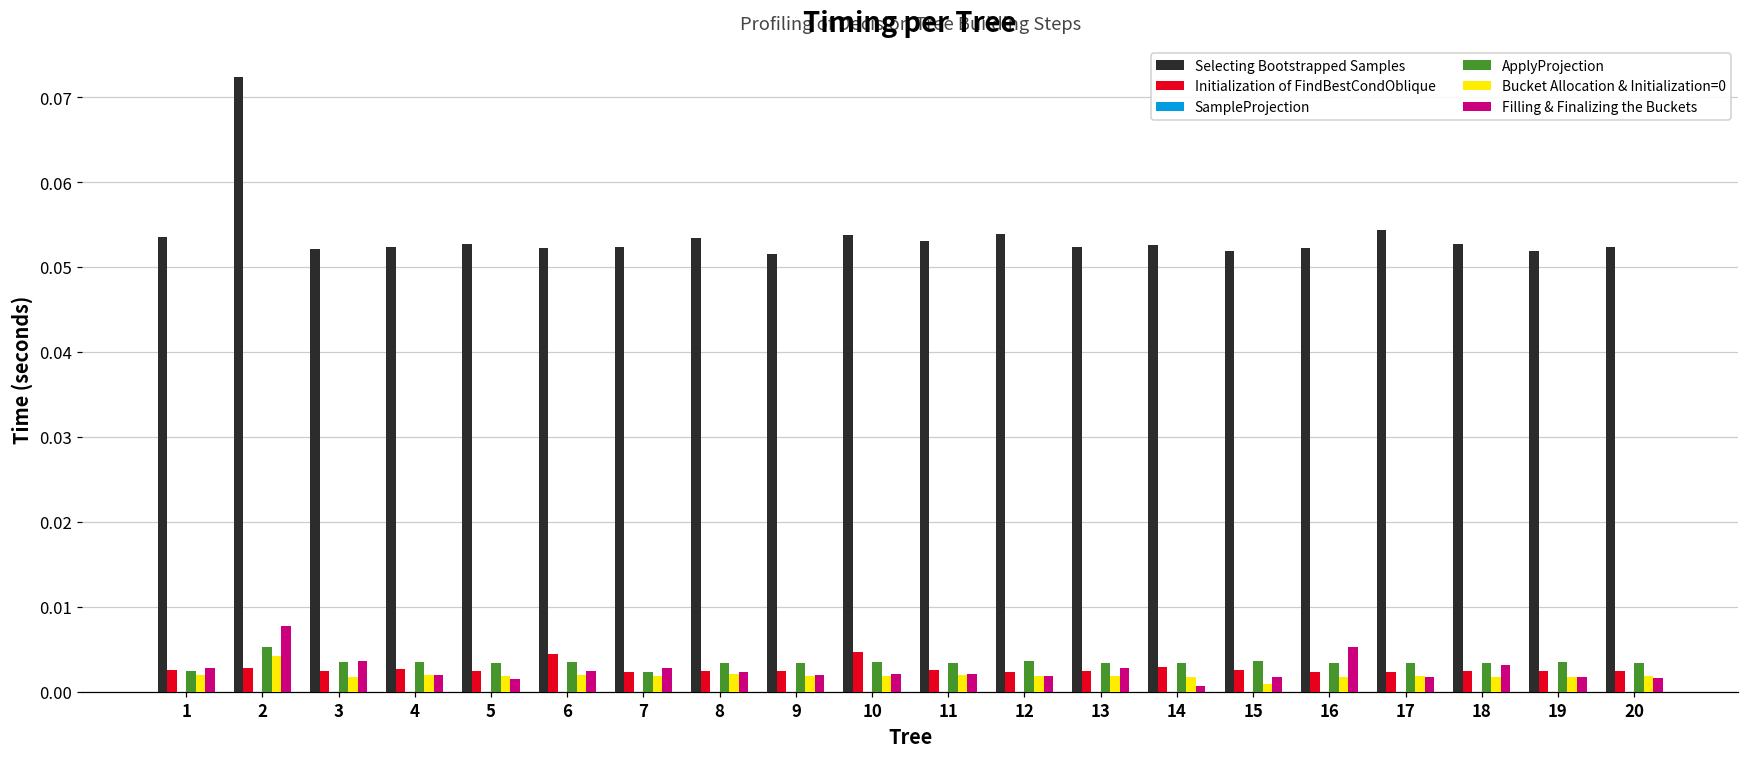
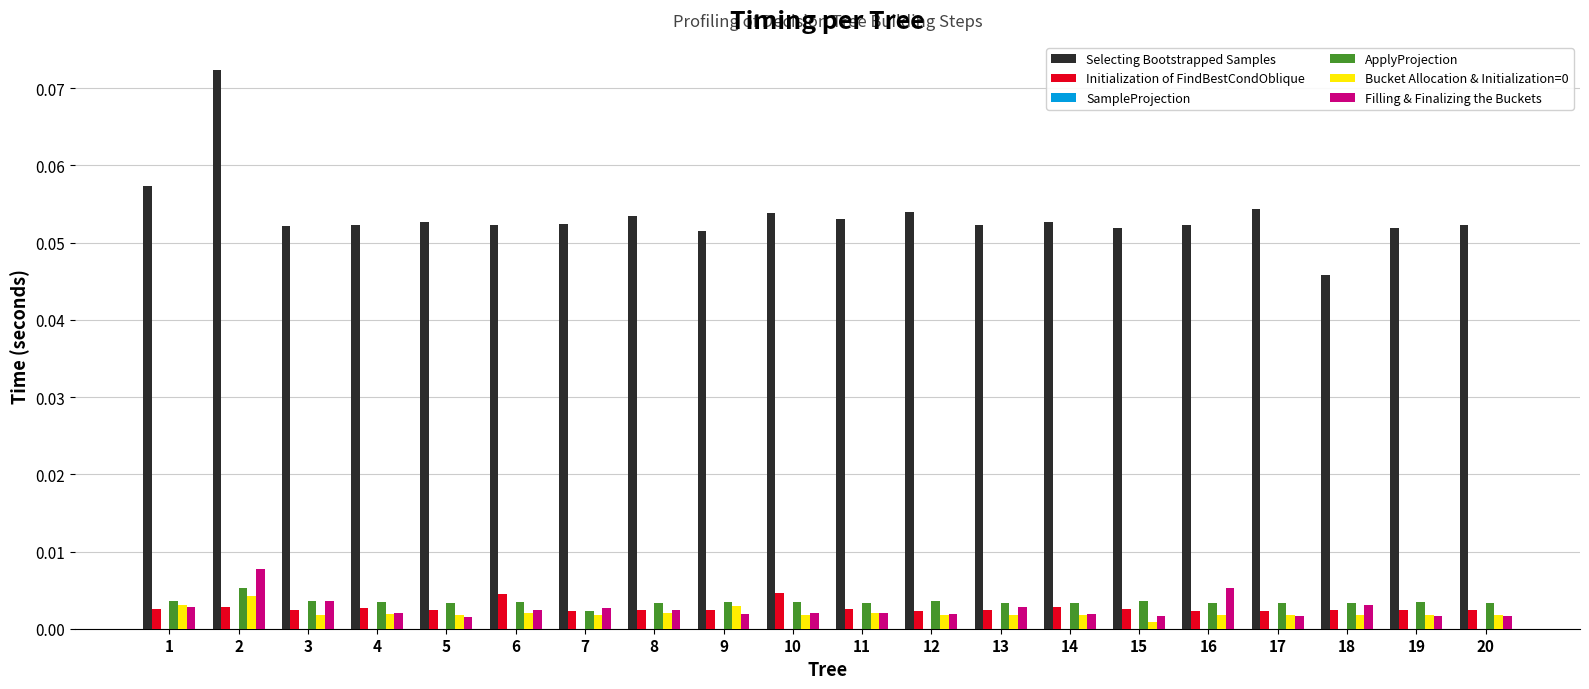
  {
    "Selecting Bootstrapped Samples": {
-     "1": 0.054,
+     "1": 0.057,
      "2": 0.072,
      "3": 0.052,
      "4": 0.052,
      "5": 0.053,
      "6": 0.052,
      "7": 0.052,
      "8": 0.053,
      "9": 0.052,
      "10": 0.054,
      "11": 0.053,
      "12": 0.054,
      "13": 0.052,
      "14": 0.053,
      "15": 0.052,
      "16": 0.052,
      "17": 0.054,
-     "18": 0.053,
+     "18": 0.046,
      "19": 0.052,
      "20": 0.052
    },
    "Initialization of FindBestCondOblique": {
      "1": 0.003,
      "2": 0.003,
      "3": 0.002,
      "4": 0.003,
      "5": 0.002,
      "6": 0.004,
      "7": 0.002,
      "8": 0.002,
      "9": 0.002,
      "10": 0.005,
      "11": 0.003,
      "12": 0.002,
      "13": 0.002,
      "14": 0.003,
      "15": 0.003,
      "16": 0.002,
      "17": 0.002,
      "18": 0.002,
      "19": 0.002,
      "20": 0.002
    },
    "ApplyProjection": {
-     "1": 0.002,
+     "1": 0.004,
      "2": 0.005,
      "3": 0.004,
      "4": 0.003,
      "5": 0.003,
      "6": 0.003,
      "7": 0.002,
      "8": 0.003,
      "9": 0.003,
      "10": 0.004,
      "11": 0.003,
      "12": 0.004,
      "13": 0.003,
      "14": 0.003,
      "15": 0.004,
      "16": 0.003,
      "17": 0.003,
      "18": 0.003,
      "19": 0.003,
      "20": 0.003
    },
    "Bucket Allocation & Initialization=0": {
-     "1": 0.002,
+     "1": 0.003,
      "2": 0.004,
      "3": 0.002,
      "4": 0.002,
      "5": 0.002,
      "6": 0.002,
      "7": 0.002,
      "8": 0.002,
-     "9": 0.002,
+     "9": 0.003,
      "10": 0.002,
      "11": 0.002,
      "12": 0.002,
      "13": 0.002,
      "14": 0.002,
      "15": 0.001,
      "16": 0.002,
      "17": 0.002,
      "18": 0.002,
      "19": 0.002,
      "20": 0.002
    },
    "Filling & Finalizing the Buckets": {
      "1": 0.003,
      "2": 0.008,
      "3": 0.004,
      "4": 0.002,
      "5": 0.002,
      "6": 0.002,
      "7": 0.003,
      "8": 0.002,
      "9": 0.002,
      "10": 0.002,
      "11": 0.002,
      "12": 0.002,
      "13": 0.003,
-     "14": 0.001,
+     "14": 0.002,
      "15": 0.002,
      "16": 0.005,
      "17": 0.002,
      "18": 0.003,
      "19": 0.002,
      "20": 0.002
    }
  }
